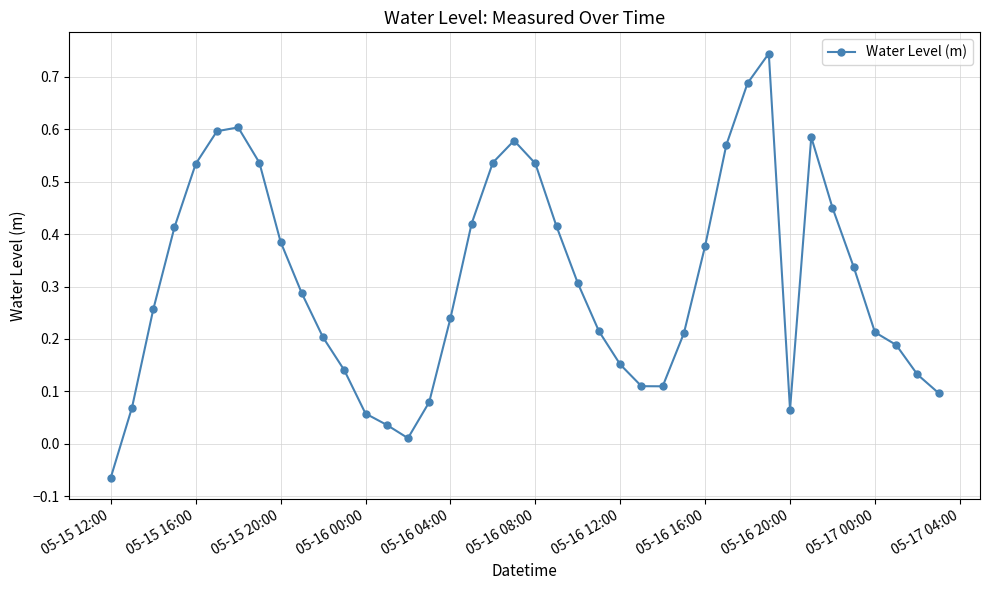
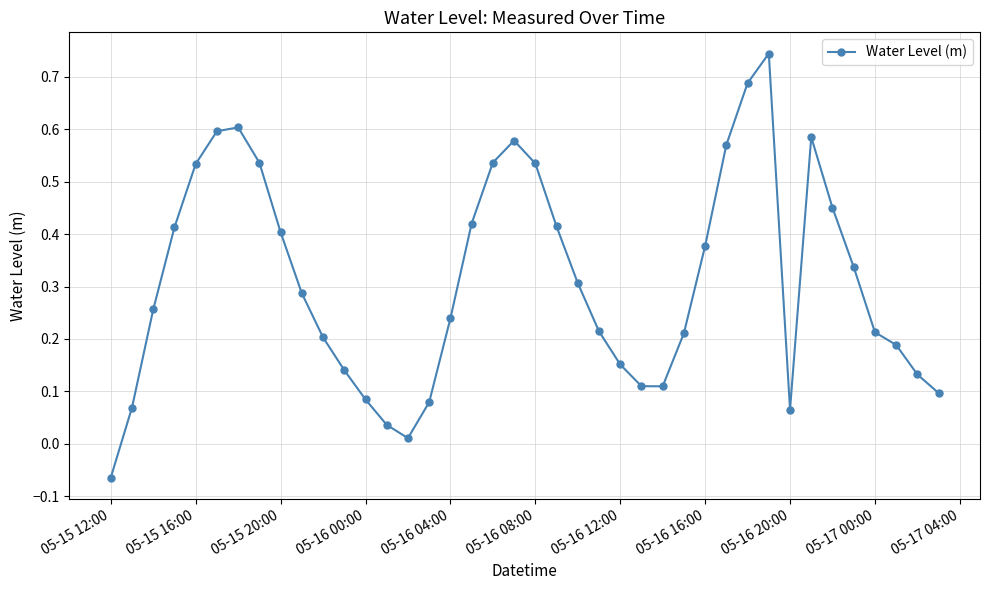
  {
    "05-15 12:00": -0.06,
    "05-15 16:00": 0.53,
-   "05-15 20:00": 0.39,
-   "05-16 00:00": 0.06,
+   "05-15 20:00": 0.40,
+   "05-16 00:00": 0.08,
    "05-16 04:00": 0.24,
    "05-16 08:00": 0.53,
    "05-16 12:00": 0.15,
    "05-16 16:00": 0.38,
    "05-16 20:00": 0.07,
    "05-17 00:00": 0.21
  }
